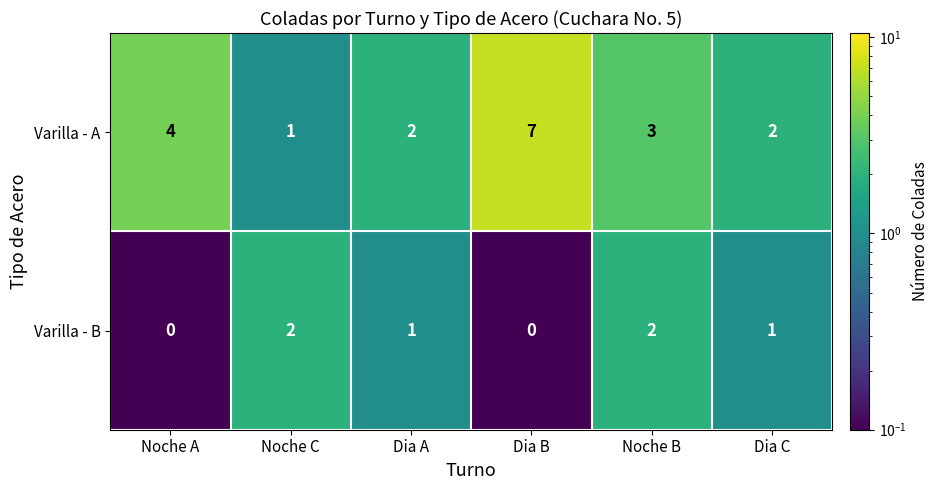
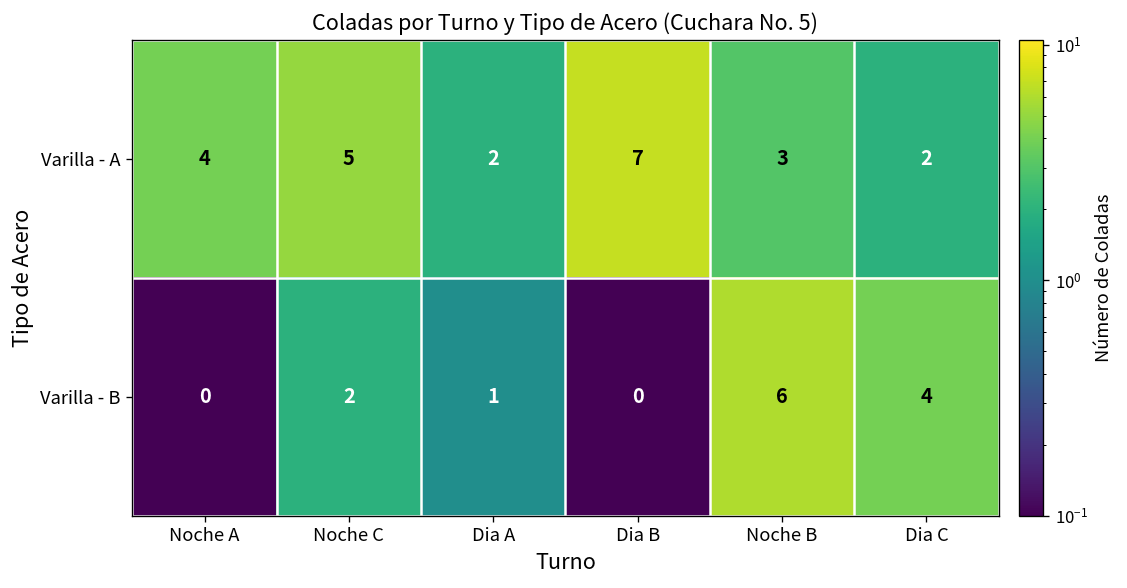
  {
    "Varilla - A": {
      "Noche A": 4,
-     "Noche C": 1,
+     "Noche C": 5,
      "Dia A": 2,
      "Dia B": 7,
      "Noche B": 3,
      "Dia C": 2
    },
    "Varilla - B": {
      "Noche A": 0,
      "Noche C": 2,
      "Dia A": 1,
      "Dia B": 0,
-     "Noche B": 2,
-     "Dia C": 1
+     "Noche B": 6,
+     "Dia C": 4
    }
  }
